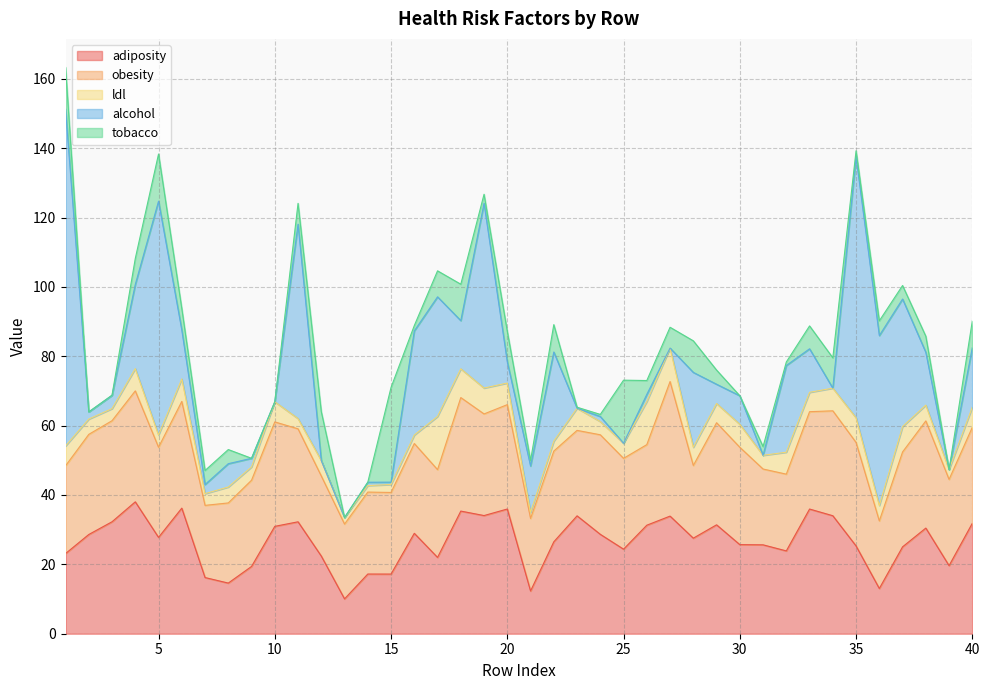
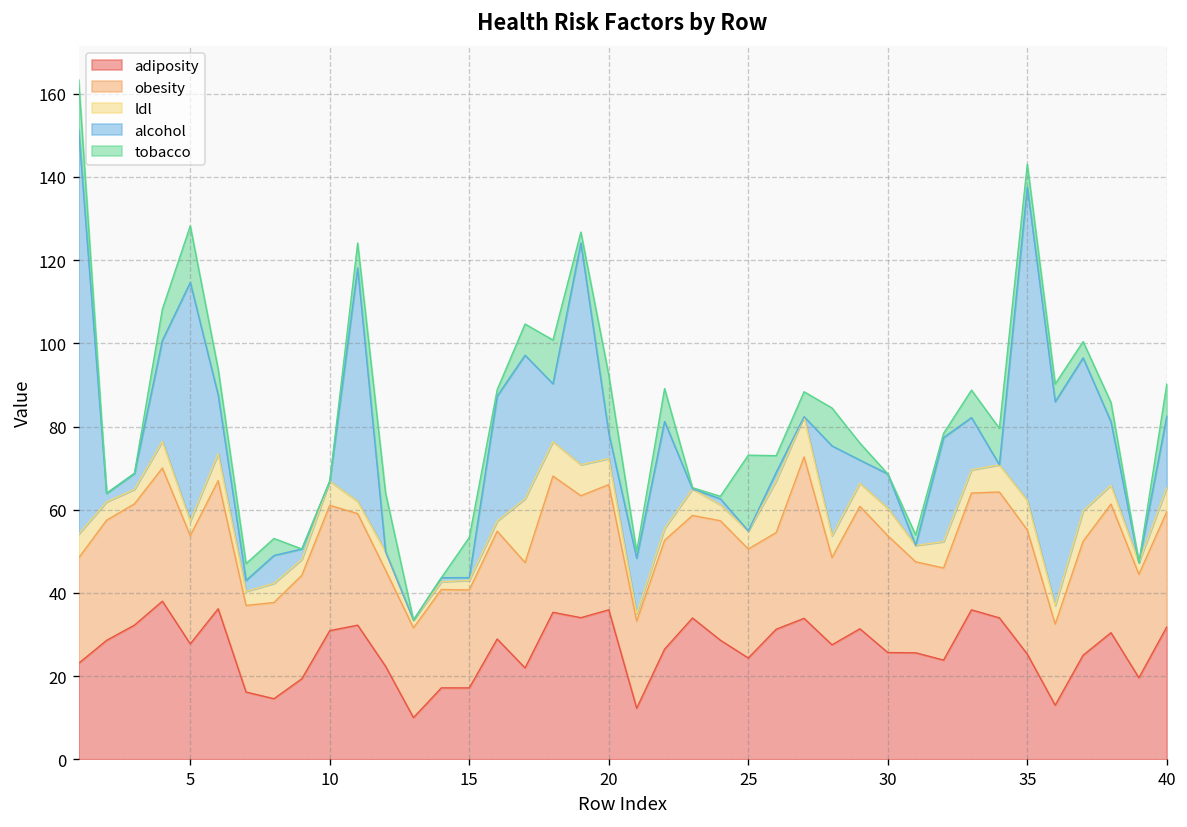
  {
    "alcohol": {
-     "5": 67,
+     "5": 57,
      "20": 6,
      "35": 75,
      "40": 17
    },
    "tobacco": {
      "5": 14,
-     "15": 27,
-     "20": 9,
+     "15": 10,
+     "20": 14,
      "25": 18,
-     "35": 2,
+     "35": 6,
      "40": 8
    }
  }
